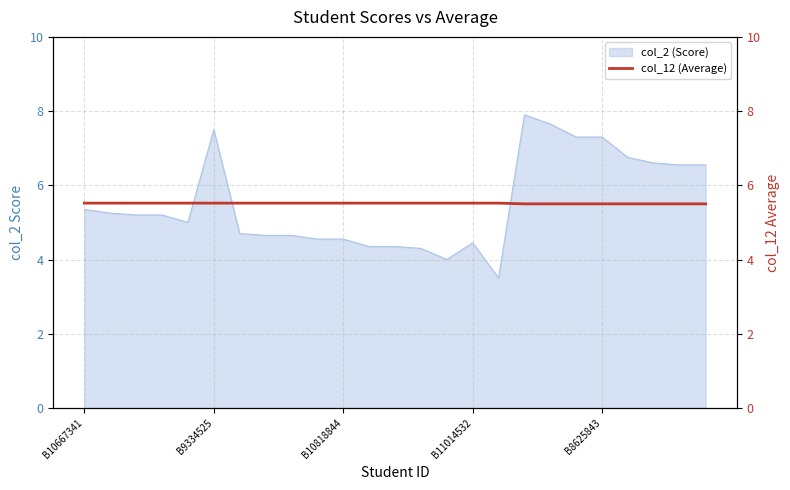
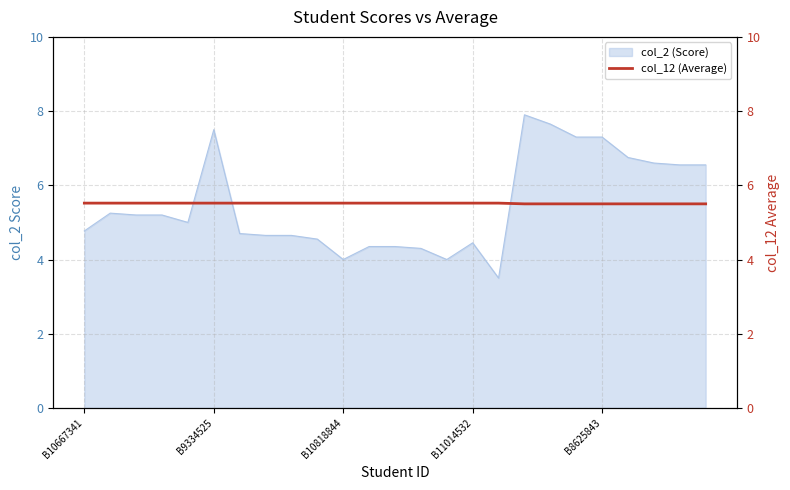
  {
    "col_2 (Score)": {
-     "B10667341": 5.4,
+     "B10667341": 4.8,
      "B9334525": 7.5,
-     "B10818844": 4.6,
+     "B10818844": 4.0,
      "B11014532": 4.5,
      "B8625843": 7.3
    },
    "col_12 (Average)": {
      "B10667341": 5.5,
      "B9334525": 5.5,
      "B10818844": 5.5,
      "B11014532": 5.5,
      "B8625843": 5.5
    }
  }
